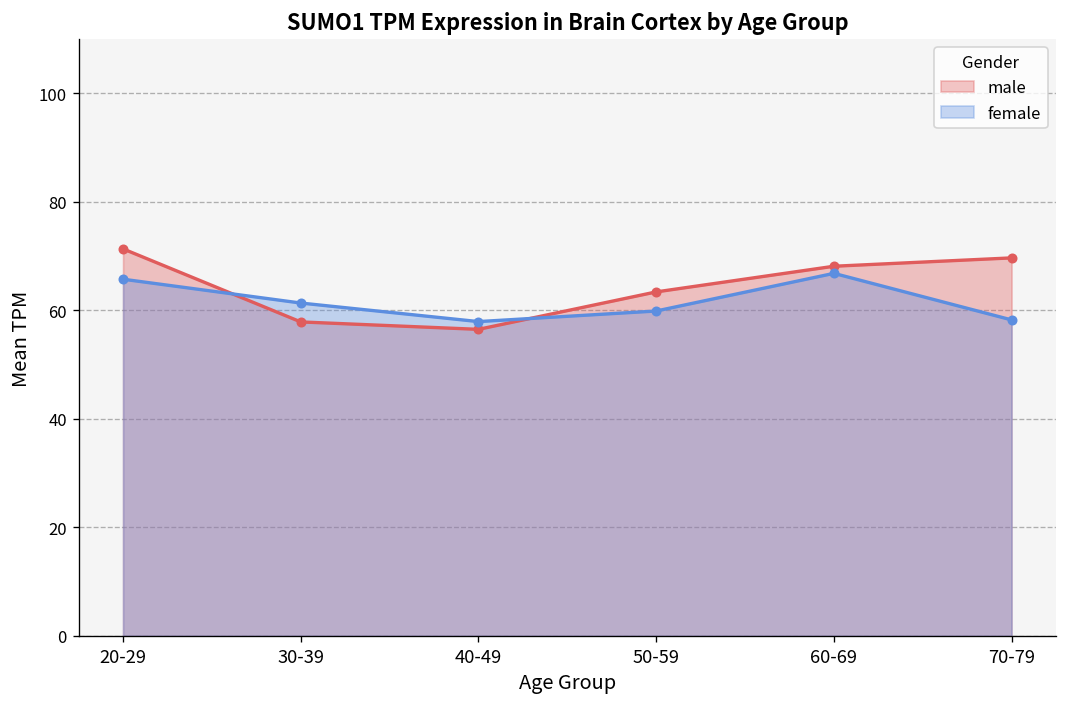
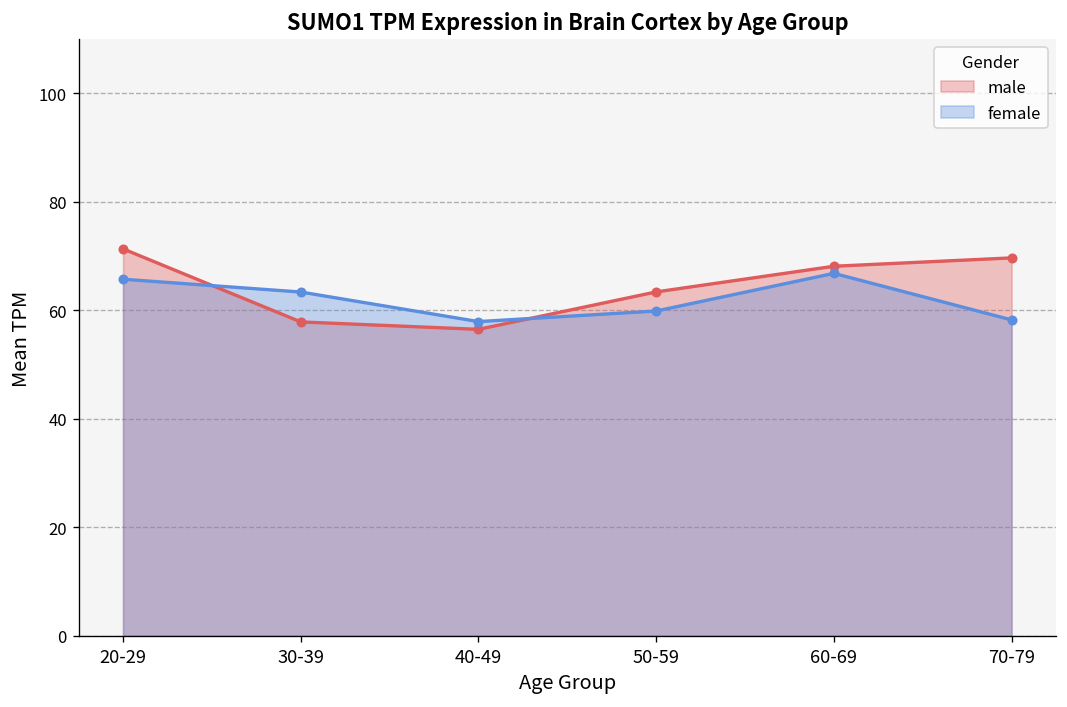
  {
    "male": {
      "20-29": 71,
      "30-39": 58,
      "40-49": 56,
      "50-59": 63,
      "60-69": 68,
      "70-79": 70
    },
    "female": {
      "20-29": 66,
-     "30-39": 61,
+     "30-39": 63,
      "40-49": 58,
      "50-59": 60,
      "60-69": 67,
      "70-79": 58
    }
  }
